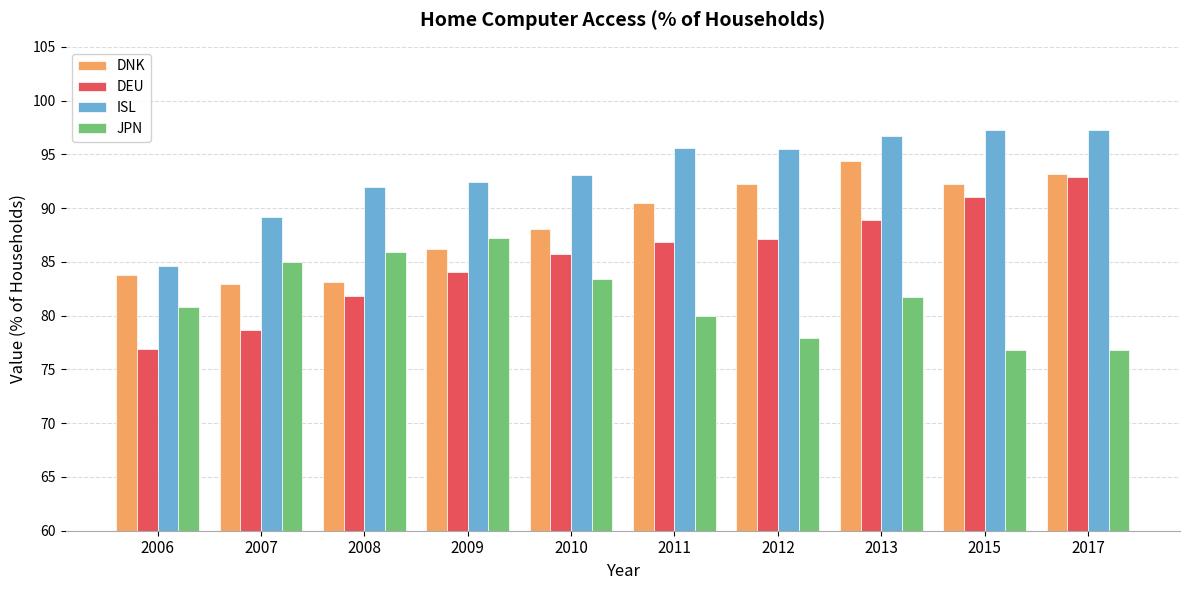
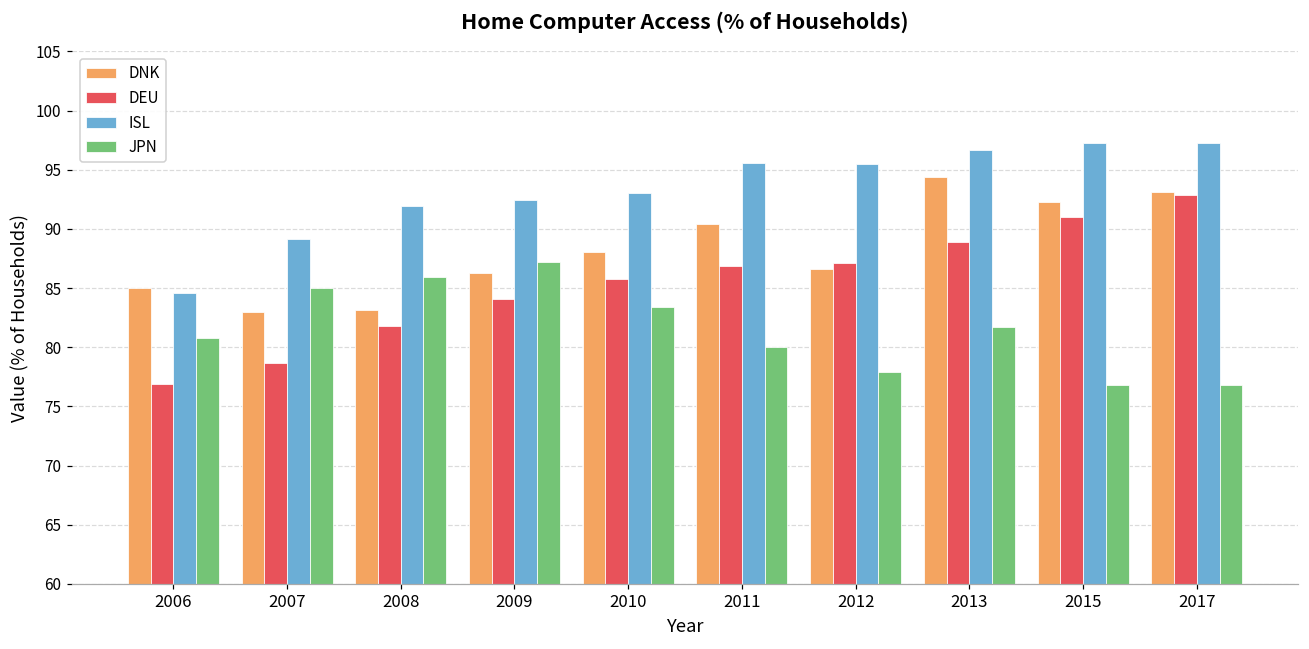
  {
    "DNK": {
-     "2006": 83.8,
+     "2006": 85.0,
      "2007": 83.0,
      "2008": 83.2,
      "2009": 86.2,
      "2010": 88.0,
      "2011": 90.4,
-     "2012": 92.3,
+     "2012": 86.6,
      "2013": 94.4,
      "2015": 92.3,
      "2017": 93.1
    },
    "DEU": {
      "2006": 76.9,
      "2007": 78.6,
      "2008": 81.8,
      "2009": 84.1,
      "2010": 85.7,
      "2011": 86.9,
      "2012": 87.1,
      "2013": 88.9,
      "2015": 91.0,
      "2017": 92.9
    },
    "ISL": {
      "2006": 84.6,
      "2007": 89.1,
      "2008": 91.9,
      "2009": 92.5,
      "2010": 93.1,
      "2011": 95.6,
      "2012": 95.5,
      "2013": 96.7,
      "2015": 97.3,
      "2017": 97.3
    },
    "JPN": {
      "2006": 80.8,
      "2007": 85.0,
      "2008": 85.9,
      "2009": 87.2,
      "2010": 83.4,
      "2011": 80.0,
      "2012": 77.9,
      "2013": 81.7,
      "2015": 76.8,
      "2017": 76.8
    }
  }
